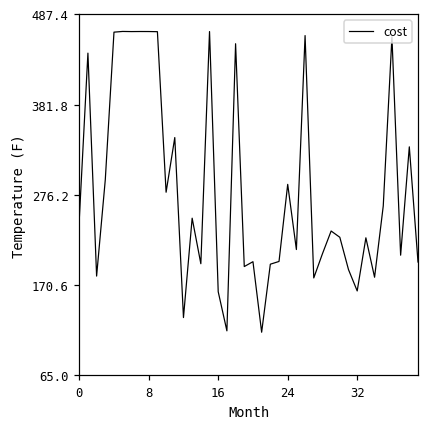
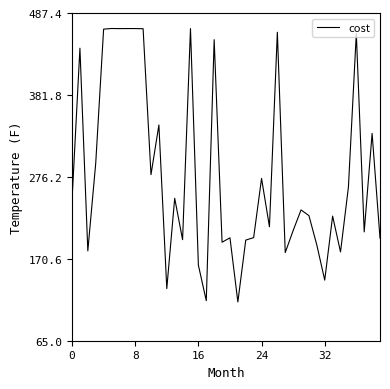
  {
    "0": 250,
    "8": 470,
    "16": 160,
-   "24": 290,
-   "32": 160
+   "24": 270,
+   "32": 140
  }
